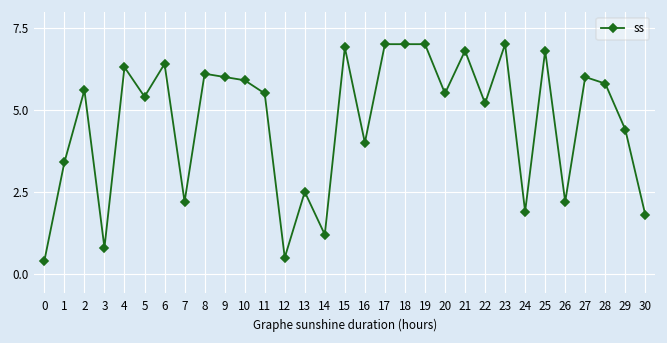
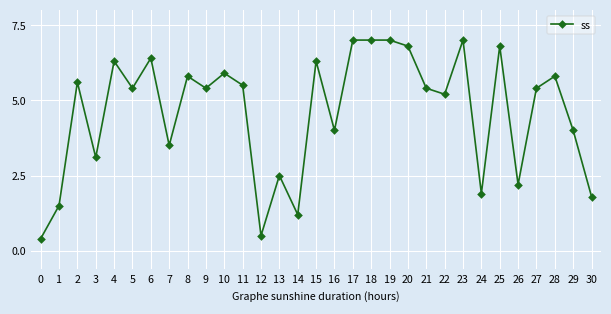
  {
    "0": 0.4,
-   "1": 3.4,
+   "1": 1.5,
    "2": 5.6,
-   "3": 0.8,
+   "3": 3.1,
    "4": 6.3,
    "5": 5.4,
    "6": 6.4,
-   "7": 2.2,
-   "8": 6.1,
-   "9": 6.0,
+   "7": 3.5,
+   "8": 5.8,
+   "9": 5.4,
    "10": 5.9,
    "11": 5.5,
    "12": 0.5,
    "13": 2.5,
    "14": 1.2,
-   "15": 6.9,
+   "15": 6.3,
    "16": 4.0,
    "17": 7.0,
    "18": 7.0,
    "19": 7.0,
-   "20": 5.5,
-   "21": 6.8,
+   "20": 6.8,
+   "21": 5.4,
    "22": 5.2,
    "23": 7.0,
    "24": 1.9,
    "25": 6.8,
    "26": 2.2,
-   "27": 6.0,
+   "27": 5.4,
    "28": 5.8,
-   "29": 4.4,
+   "29": 4.0,
    "30": 1.8
  }
